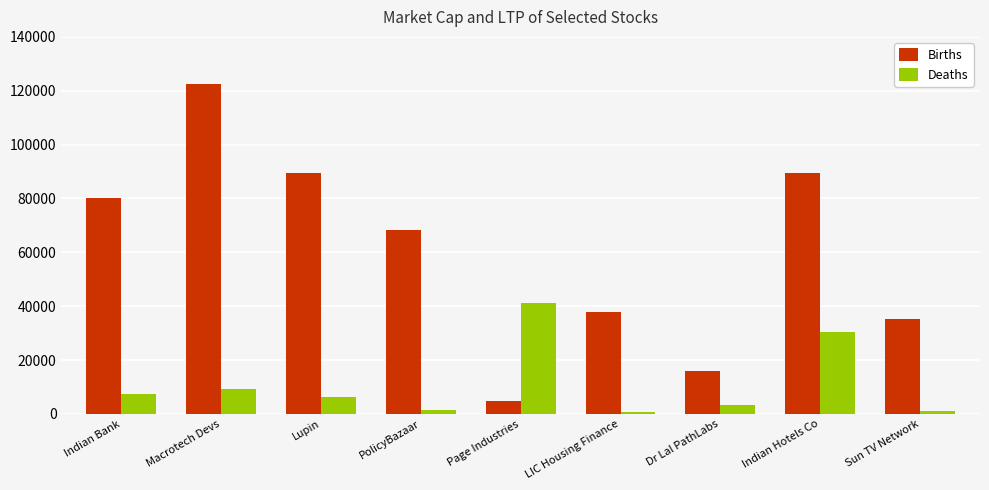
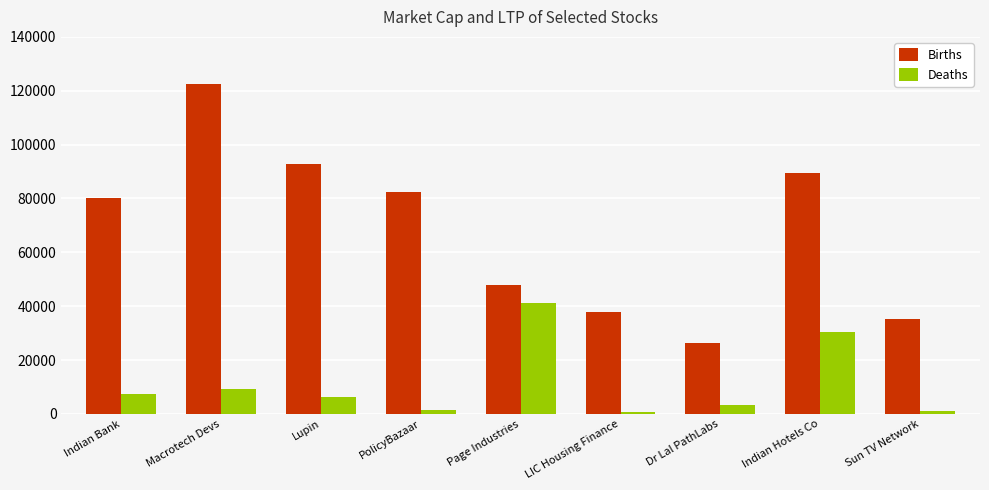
  {
    "Births": {
      "Indian Bank": 80000,
      "Macrotech Devs": 122000,
-     "Lupin": 89000,
-     "PolicyBazaar": 68000,
-     "Page Industries": 5000,
+     "Lupin": 93000,
+     "PolicyBazaar": 82000,
+     "Page Industries": 48000,
      "LIC Housing Finance": 38000,
-     "Dr Lal PathLabs": 16000,
+     "Dr Lal PathLabs": 26000,
      "Indian Hotels Co": 90000,
      "Sun TV Network": 35000
    },
    "Deaths": {
      "Indian Bank": 8000,
      "Macrotech Devs": 9000,
      "Lupin": 6000,
      "PolicyBazaar": 1000,
      "Page Industries": 41000,
      "Dr Lal PathLabs": 3000,
      "Indian Hotels Co": 30000
    }
  }
